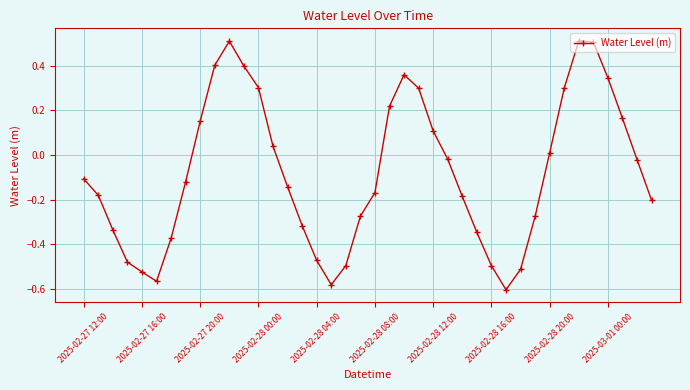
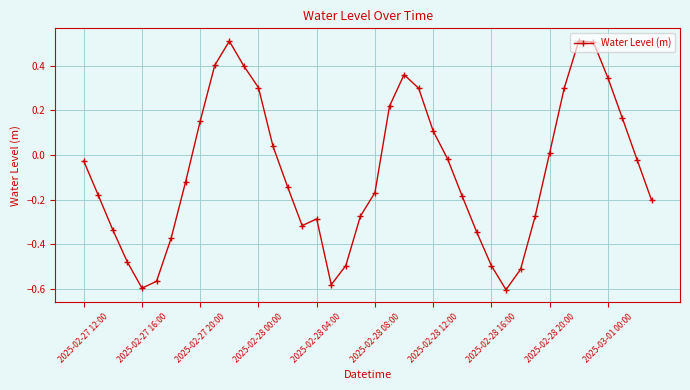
  {
-   "2025-02-27 12:00": -0.11,
-   "2025-02-27 16:00": -0.52,
+   "2025-02-27 12:00": -0.03,
+   "2025-02-27 16:00": -0.60,
    "2025-02-27 20:00": 0.15,
    "2025-02-28 00:00": 0.30,
-   "2025-02-28 04:00": -0.47,
+   "2025-02-28 04:00": -0.29,
    "2025-02-28 08:00": -0.17,
    "2025-02-28 12:00": 0.11,
    "2025-02-28 16:00": -0.50,
    "2025-02-28 20:00": 0.01,
    "2025-03-01 00:00": 0.35
  }
